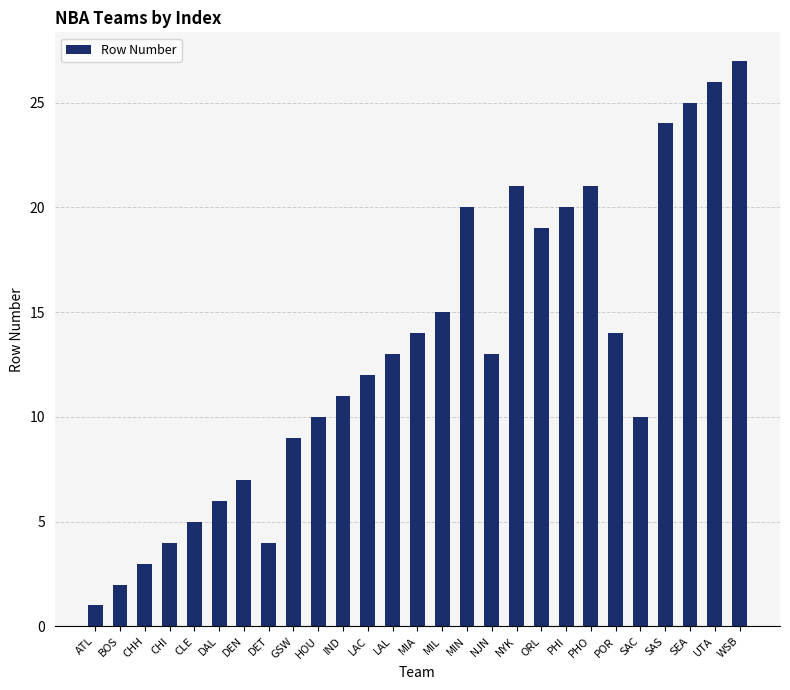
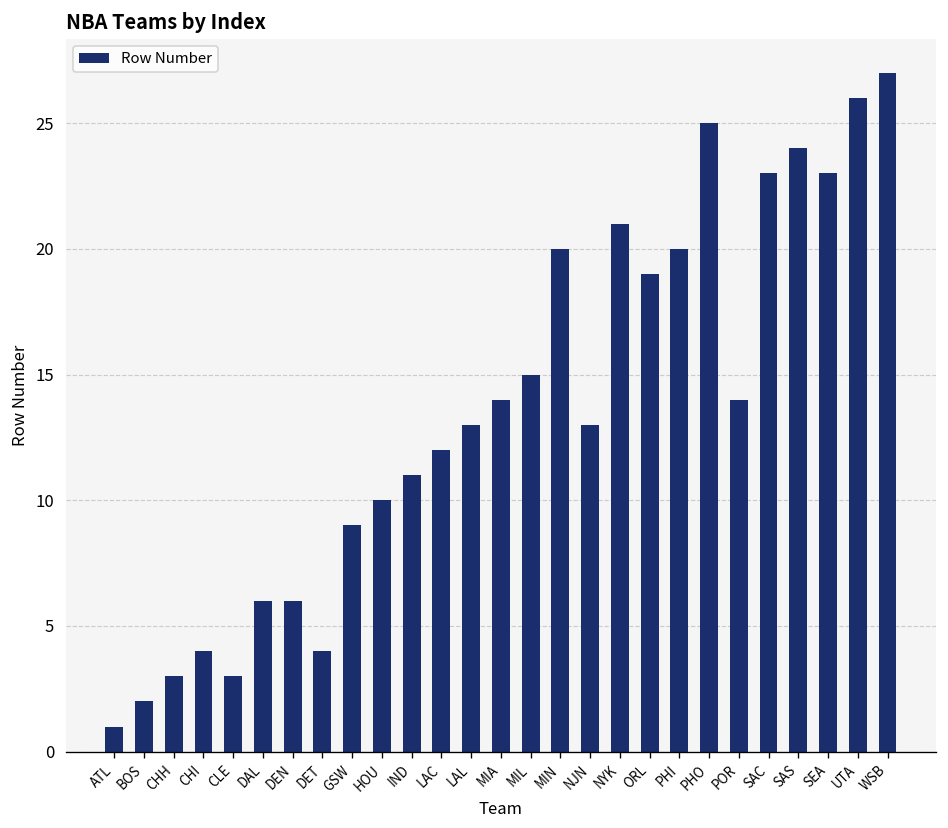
  {
    "ATL": 1,
    "BOS": 2,
    "CHH": 3,
    "CHI": 4,
-   "CLE": 5,
+   "CLE": 3,
    "DAL": 6,
-   "DEN": 7,
+   "DEN": 6,
    "DET": 4,
    "GSW": 9,
    "HOU": 10,
    "IND": 11,
    "LAC": 12,
    "LAL": 13,
    "MIA": 14,
    "MIL": 15,
    "MIN": 20,
    "NJN": 13,
    "NYK": 21,
    "ORL": 19,
    "PHI": 20,
-   "PHO": 21,
+   "PHO": 25,
    "POR": 14,
-   "SAC": 10,
+   "SAC": 23,
    "SAS": 24,
-   "SEA": 25,
+   "SEA": 23,
    "UTA": 26,
    "WSB": 27
  }
